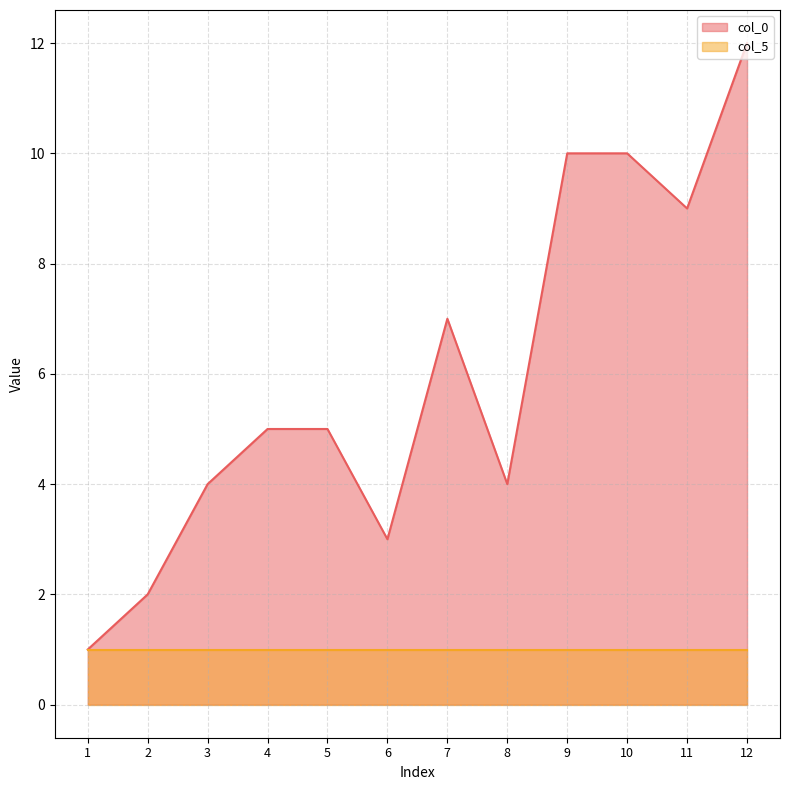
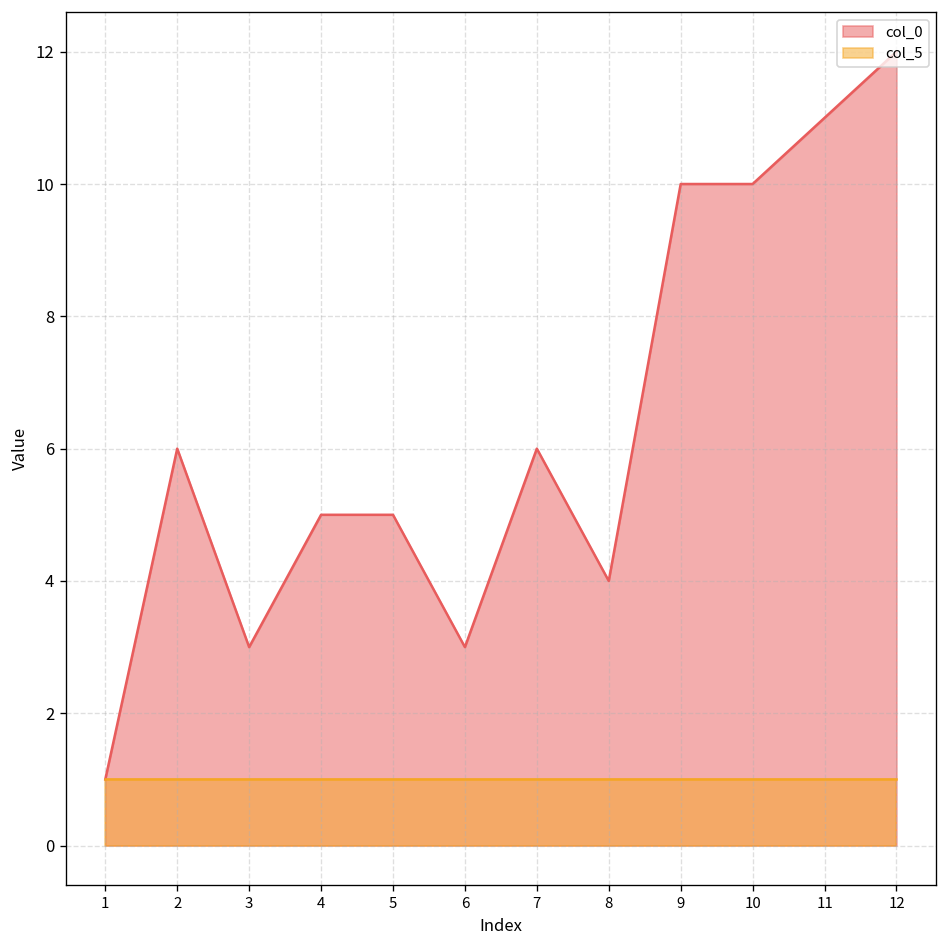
  {
    "col_0": {
-     "2": 2,
-     "3": 4,
+     "2": 6,
+     "3": 3,
      "4": 5,
      "5": 5,
      "6": 3,
-     "7": 7,
+     "7": 6,
      "8": 4,
      "9": 10,
      "10": 10,
-     "11": 9
+     "11": 11
    },
    "col_5": {
      "2": 1,
      "3": 1,
      "4": 1,
      "5": 1,
      "6": 1,
      "7": 1,
      "8": 1,
      "9": 1,
      "10": 1,
      "11": 1,
      "12": 1
    }
  }
